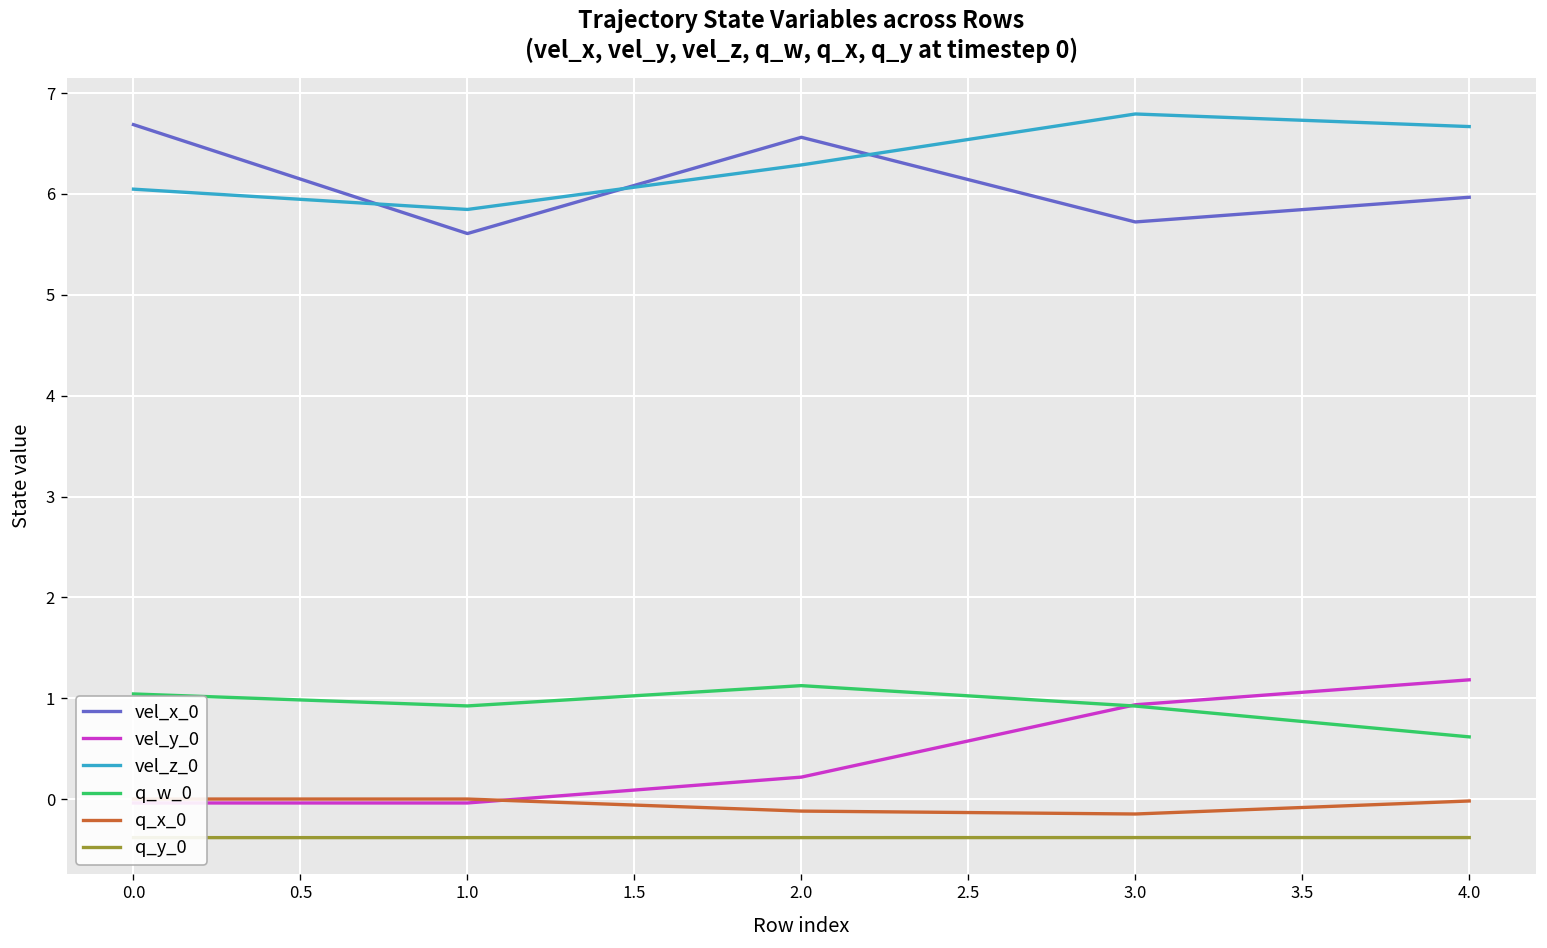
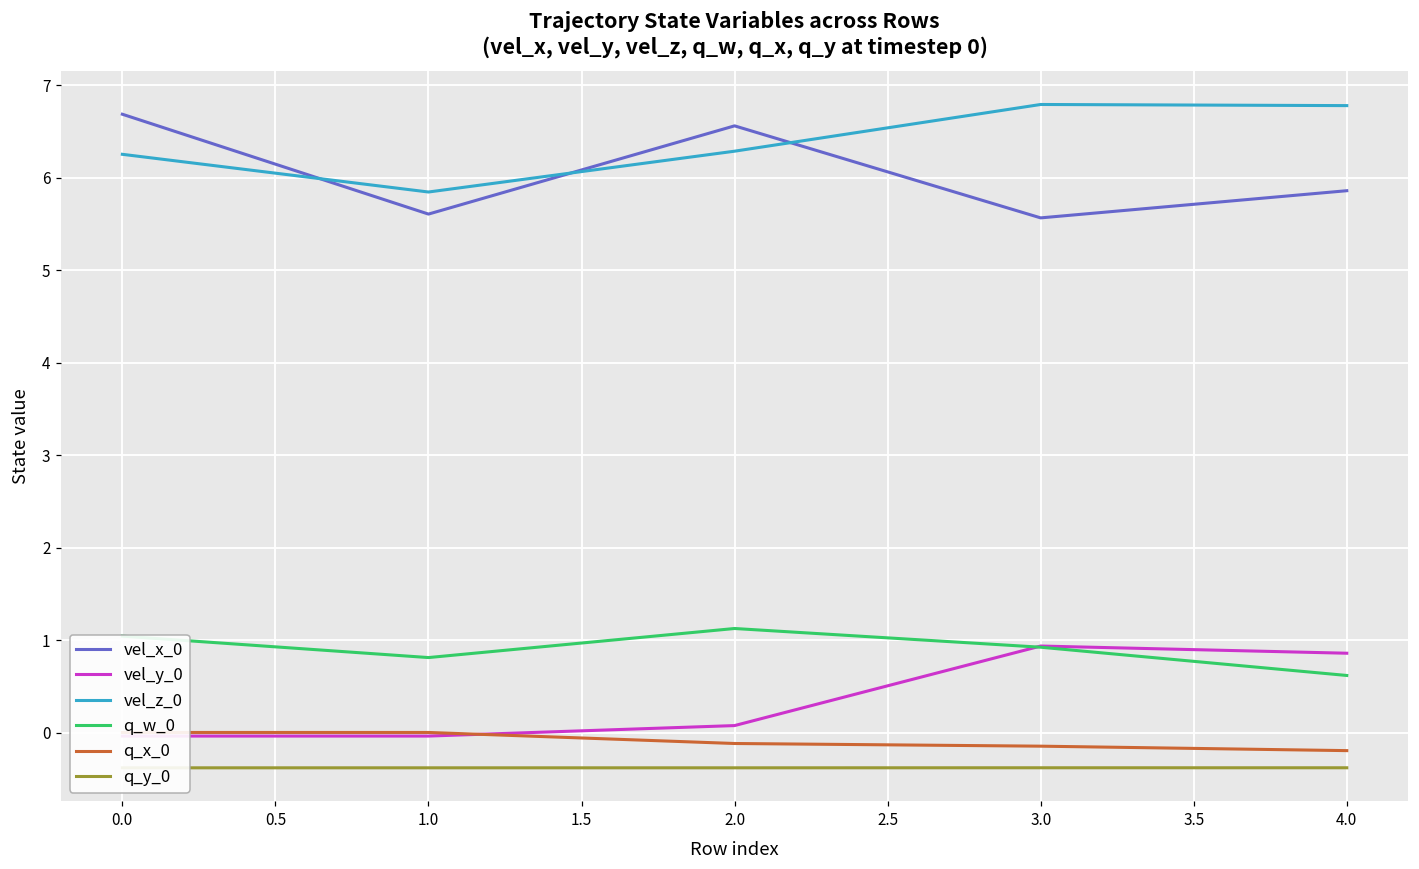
  {
    "vel_x_0": {
      "0.0": 6.7,
      "1.0": 5.6,
      "2.0": 6.6,
-     "3.0": 5.7,
-     "4.0": 6.0
+     "3.0": 5.6,
+     "4.0": 5.9
    },
    "vel_y_0": {
      "1.0": 0.0,
-     "2.0": 0.2,
-     "4.0": 1.2
+     "2.0": 0.1,
+     "4.0": 0.9
    },
    "vel_z_0": {
-     "0.0": 6.0,
+     "0.0": 6.3,
      "1.0": 5.8,
      "2.0": 6.3,
      "3.0": 6.8,
-     "4.0": 6.7
+     "4.0": 6.8
    },
    "q_w_0": {
-     "1.0": 0.9,
+     "1.0": 0.8,
      "2.0": 1.1,
      "4.0": 0.6
    },
    "q_x_0": {
      "1.0": 0.0,
      "2.0": -0.1,
      "3.0": -0.1,
-     "4.0": 0.0
+     "4.0": -0.2
    },
    "q_y_0": {
      "1.0": -0.4,
      "2.0": -0.4,
      "3.0": -0.4,
      "4.0": -0.4
    }
  }
